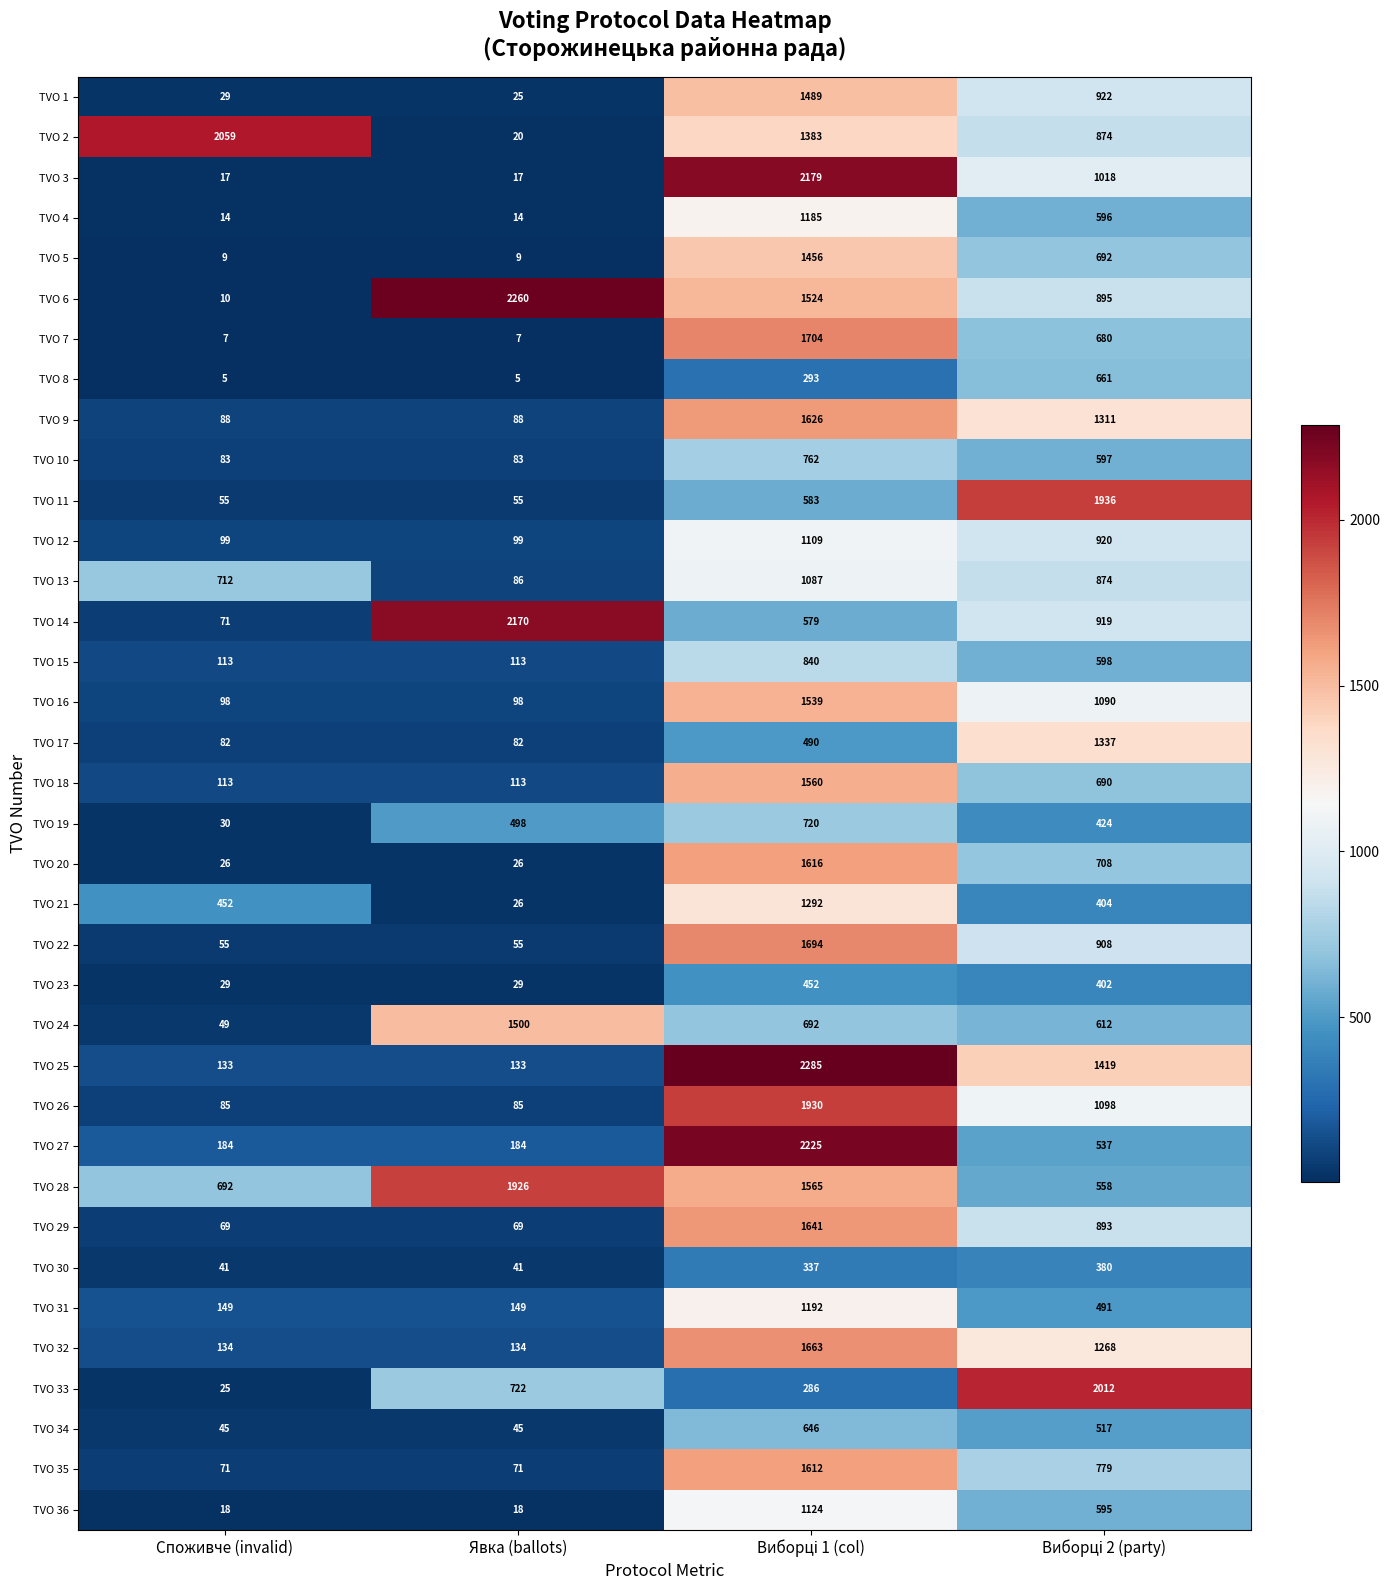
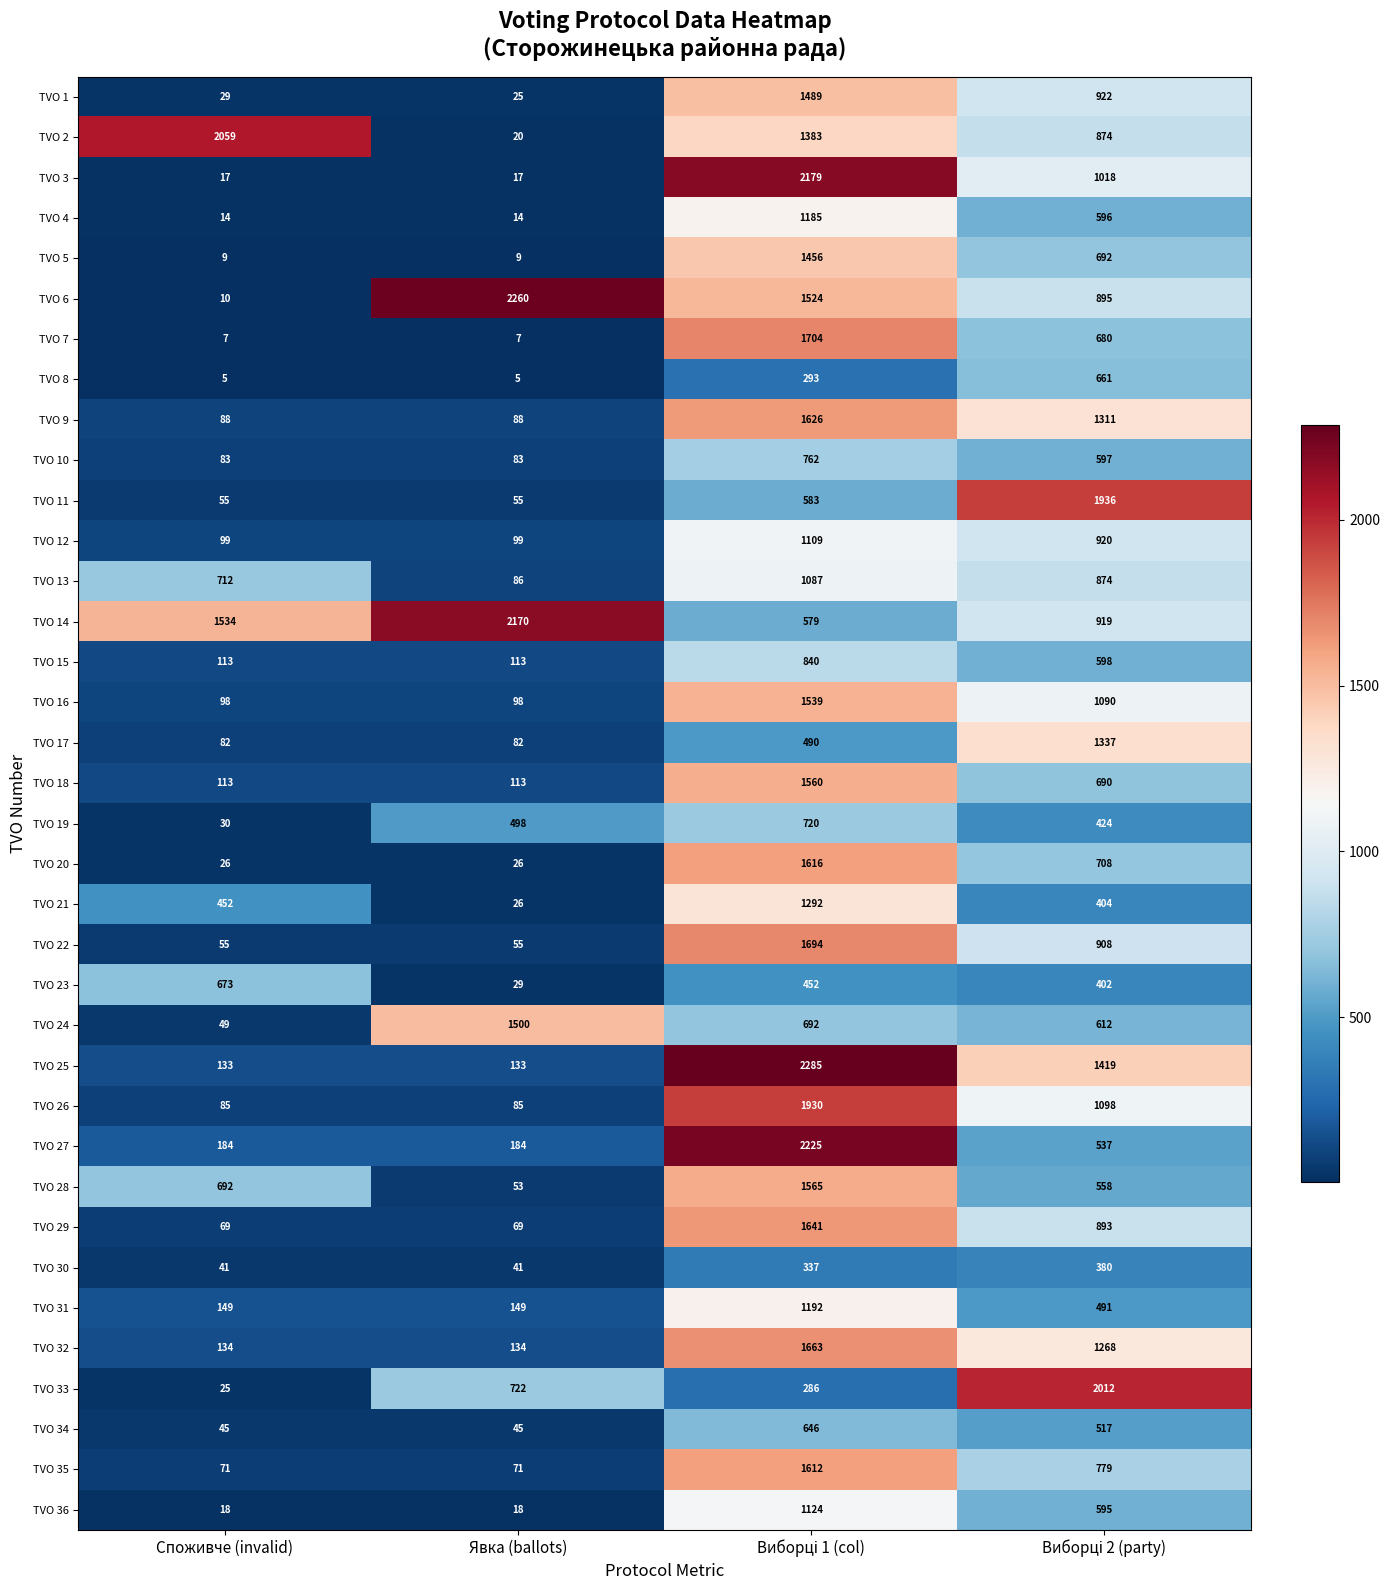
  {
    "TVO 1": {
      "Споживче (invalid)": 29,
      "Явка (ballots)": 25,
      "Виборці 1 (col)": 1489,
      "Виборці 2 (party)": 922
    },
    "TVO 2": {
      "Споживче (invalid)": 2059,
      "Явка (ballots)": 20,
      "Виборці 1 (col)": 1383,
      "Виборці 2 (party)": 874
    },
    "TVO 3": {
      "Споживче (invalid)": 17,
      "Явка (ballots)": 17,
      "Виборці 1 (col)": 2179,
      "Виборці 2 (party)": 1018
    },
    "TVO 4": {
      "Споживче (invalid)": 14,
      "Явка (ballots)": 14,
      "Виборці 1 (col)": 1185,
      "Виборці 2 (party)": 596
    },
    "TVO 5": {
      "Споживче (invalid)": 9,
      "Явка (ballots)": 9,
      "Виборці 1 (col)": 1456,
      "Виборці 2 (party)": 692
    },
    "TVO 6": {
      "Споживче (invalid)": 10,
      "Явка (ballots)": 2260,
      "Виборці 1 (col)": 1524,
      "Виборці 2 (party)": 895
    },
    "TVO 7": {
      "Споживче (invalid)": 7,
      "Явка (ballots)": 7,
      "Виборці 1 (col)": 1704,
      "Виборці 2 (party)": 680
    },
    "TVO 8": {
      "Споживче (invalid)": 5,
      "Явка (ballots)": 5,
      "Виборці 1 (col)": 293,
      "Виборці 2 (party)": 661
    },
    "TVO 9": {
      "Споживче (invalid)": 88,
      "Явка (ballots)": 88,
      "Виборці 1 (col)": 1626,
      "Виборці 2 (party)": 1311
    },
    "TVO 10": {
      "Споживче (invalid)": 83,
      "Явка (ballots)": 83,
      "Виборці 1 (col)": 762,
      "Виборці 2 (party)": 597
    },
    "TVO 11": {
      "Споживче (invalid)": 55,
      "Явка (ballots)": 55,
      "Виборці 1 (col)": 583,
      "Виборці 2 (party)": 1936
    },
    "TVO 12": {
      "Споживче (invalid)": 99,
      "Явка (ballots)": 99,
      "Виборці 1 (col)": 1109,
      "Виборці 2 (party)": 920
    },
    "TVO 13": {
      "Споживче (invalid)": 712,
      "Явка (ballots)": 86,
      "Виборці 1 (col)": 1087,
      "Виборці 2 (party)": 874
    },
    "TVO 14": {
-     "Споживче (invalid)": 71,
+     "Споживче (invalid)": 1534,
      "Явка (ballots)": 2170,
      "Виборці 1 (col)": 579,
      "Виборці 2 (party)": 919
    },
    "TVO 15": {
      "Споживче (invalid)": 113,
      "Явка (ballots)": 113,
      "Виборці 1 (col)": 840,
      "Виборці 2 (party)": 598
    },
    "TVO 16": {
      "Споживче (invalid)": 98,
      "Явка (ballots)": 98,
      "Виборці 1 (col)": 1539,
      "Виборці 2 (party)": 1090
    },
    "TVO 17": {
      "Споживче (invalid)": 82,
      "Явка (ballots)": 82,
      "Виборці 1 (col)": 490,
      "Виборці 2 (party)": 1337
    },
    "TVO 18": {
      "Споживче (invalid)": 113,
      "Явка (ballots)": 113,
      "Виборці 1 (col)": 1560,
      "Виборці 2 (party)": 690
    },
    "TVO 19": {
      "Споживче (invalid)": 30,
      "Явка (ballots)": 498,
      "Виборці 1 (col)": 720,
      "Виборці 2 (party)": 424
    },
    "TVO 20": {
      "Споживче (invalid)": 26,
      "Явка (ballots)": 26,
      "Виборці 1 (col)": 1616,
      "Виборці 2 (party)": 708
    },
    "TVO 21": {
      "Споживче (invalid)": 452,
      "Явка (ballots)": 26,
      "Виборці 1 (col)": 1292,
      "Виборці 2 (party)": 404
    },
    "TVO 22": {
      "Споживче (invalid)": 55,
      "Явка (ballots)": 55,
      "Виборці 1 (col)": 1694,
      "Виборці 2 (party)": 908
    },
    "TVO 23": {
-     "Споживче (invalid)": 29,
+     "Споживче (invalid)": 673,
      "Явка (ballots)": 29,
      "Виборці 1 (col)": 452,
      "Виборці 2 (party)": 402
    },
    "TVO 24": {
      "Споживче (invalid)": 49,
      "Явка (ballots)": 1500,
      "Виборці 1 (col)": 692,
      "Виборці 2 (party)": 612
    },
    "TVO 25": {
      "Споживче (invalid)": 133,
      "Явка (ballots)": 133,
      "Виборці 1 (col)": 2285,
      "Виборці 2 (party)": 1419
    },
    "TVO 26": {
      "Споживче (invalid)": 85,
      "Явка (ballots)": 85,
      "Виборці 1 (col)": 1930,
      "Виборці 2 (party)": 1098
    },
    "TVO 27": {
      "Споживче (invalid)": 184,
      "Явка (ballots)": 184,
      "Виборці 1 (col)": 2225,
      "Виборці 2 (party)": 537
    },
    "TVO 28": {
      "Споживче (invalid)": 692,
-     "Явка (ballots)": 1926,
+     "Явка (ballots)": 53,
      "Виборці 1 (col)": 1565,
      "Виборці 2 (party)": 558
    },
    "TVO 29": {
      "Споживче (invalid)": 69,
      "Явка (ballots)": 69,
      "Виборці 1 (col)": 1641,
      "Виборці 2 (party)": 893
    },
    "TVO 30": {
      "Споживче (invalid)": 41,
      "Явка (ballots)": 41,
      "Виборці 1 (col)": 337,
      "Виборці 2 (party)": 380
    },
    "TVO 31": {
      "Споживче (invalid)": 149,
      "Явка (ballots)": 149,
      "Виборці 1 (col)": 1192,
      "Виборці 2 (party)": 491
    },
    "TVO 32": {
      "Споживче (invalid)": 134,
      "Явка (ballots)": 134,
      "Виборці 1 (col)": 1663,
      "Виборці 2 (party)": 1268
    },
    "TVO 33": {
      "Споживче (invalid)": 25,
      "Явка (ballots)": 722,
      "Виборці 1 (col)": 286,
      "Виборці 2 (party)": 2012
    },
    "TVO 34": {
      "Споживче (invalid)": 45,
      "Явка (ballots)": 45,
      "Виборці 1 (col)": 646,
      "Виборці 2 (party)": 517
    },
    "TVO 35": {
      "Споживче (invalid)": 71,
      "Явка (ballots)": 71,
      "Виборці 1 (col)": 1612,
      "Виборці 2 (party)": 779
    },
    "TVO 36": {
      "Споживче (invalid)": 18,
      "Явка (ballots)": 18,
      "Виборці 1 (col)": 1124,
      "Виборці 2 (party)": 595
    }
  }
